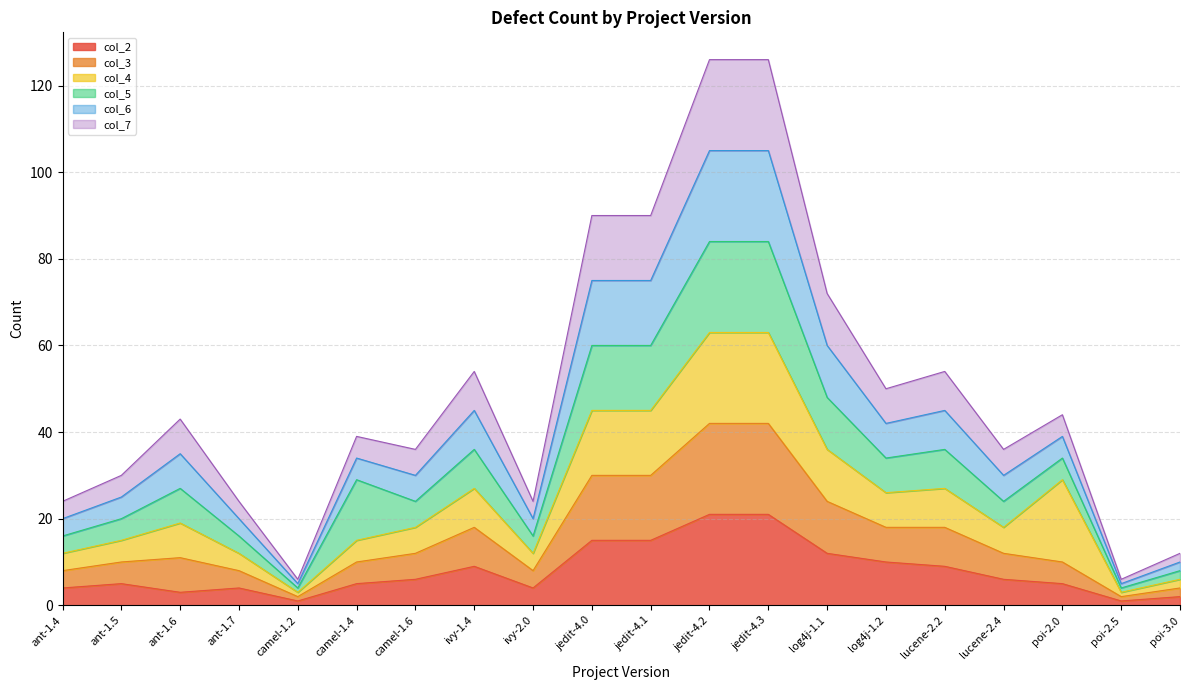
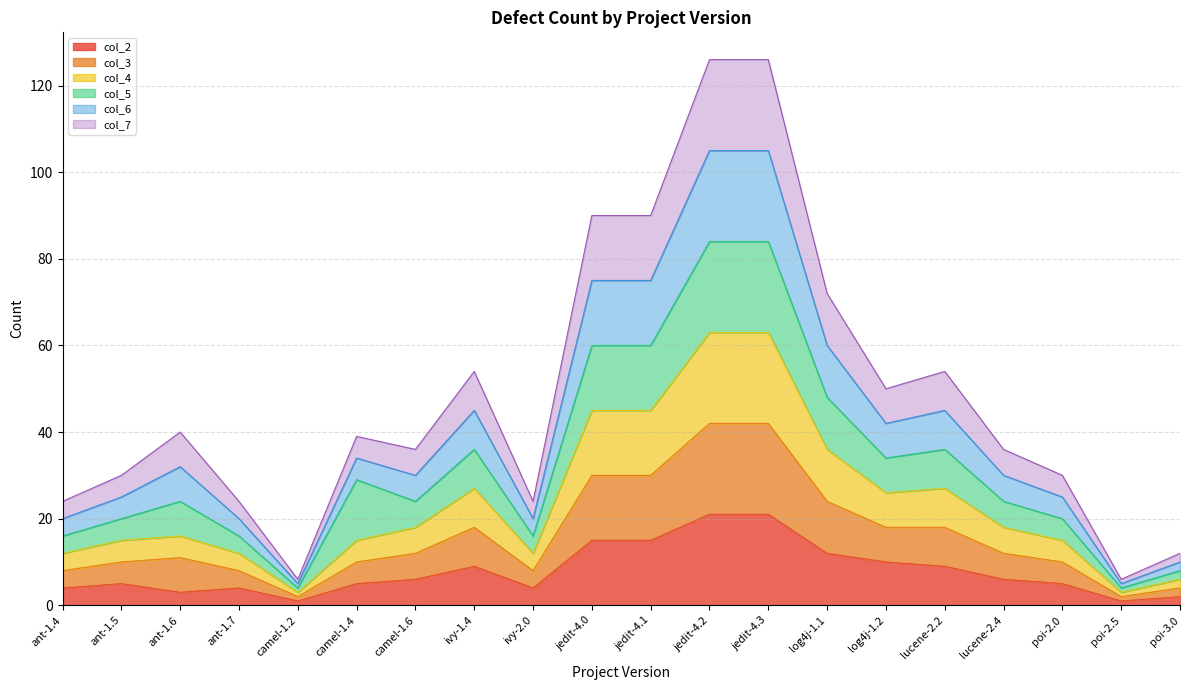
  {
    "col_4": {
      "ant-1.4": 4,
      "ant-1.5": 5,
-     "ant-1.6": 8,
+     "ant-1.6": 5,
      "ant-1.7": 4,
      "camel-1.2": 1,
      "camel-1.4": 5,
      "camel-1.6": 6,
      "ivy-1.4": 9,
      "ivy-2.0": 4,
      "jedit-4.0": 15,
      "jedit-4.1": 15,
      "jedit-4.2": 21,
      "jedit-4.3": 21,
      "log4j-1.1": 12,
      "log4j-1.2": 8,
      "lucene-2.2": 9,
      "lucene-2.4": 6,
-     "poi-2.0": 19,
+     "poi-2.0": 5,
      "poi-2.5": 1,
      "poi-3.0": 2
    },
    "col_5": {
      "ant-1.4": 4,
      "ant-1.5": 5,
      "ant-1.6": 8,
      "ant-1.7": 4,
      "camel-1.2": 1,
      "camel-1.4": 14,
      "camel-1.6": 6,
      "ivy-1.4": 9,
      "ivy-2.0": 4,
      "jedit-4.0": 15,
      "jedit-4.1": 15,
      "jedit-4.2": 21,
      "jedit-4.3": 21,
      "log4j-1.1": 12,
      "log4j-1.2": 8,
      "lucene-2.2": 9,
      "lucene-2.4": 6,
      "poi-2.0": 5,
      "poi-2.5": 1,
      "poi-3.0": 2
    },
    "col_6": {
      "ant-1.4": 4,
      "ant-1.5": 5,
      "ant-1.6": 8,
      "ant-1.7": 4,
      "camel-1.2": 1,
      "camel-1.4": 5,
      "camel-1.6": 6,
      "ivy-1.4": 9,
      "ivy-2.0": 4,
      "jedit-4.0": 15,
      "jedit-4.1": 15,
      "jedit-4.2": 21,
      "jedit-4.3": 21,
      "log4j-1.1": 12,
      "log4j-1.2": 8,
      "lucene-2.2": 9,
      "lucene-2.4": 6,
      "poi-2.0": 5,
      "poi-2.5": 1,
      "poi-3.0": 2
    },
    "col_7": {
      "ant-1.4": 4,
      "ant-1.5": 5,
      "ant-1.6": 8,
      "ant-1.7": 4,
      "camel-1.2": 1,
      "camel-1.4": 5,
      "camel-1.6": 6,
      "ivy-1.4": 9,
      "ivy-2.0": 4,
      "jedit-4.0": 15,
      "jedit-4.1": 15,
      "jedit-4.2": 21,
      "jedit-4.3": 21,
      "log4j-1.1": 12,
      "log4j-1.2": 8,
      "lucene-2.2": 9,
      "lucene-2.4": 6,
      "poi-2.0": 5,
      "poi-2.5": 1,
      "poi-3.0": 2
    }
  }
